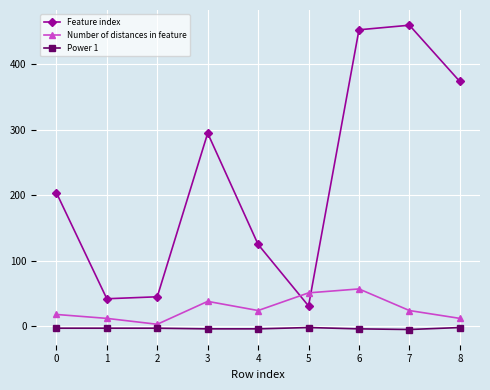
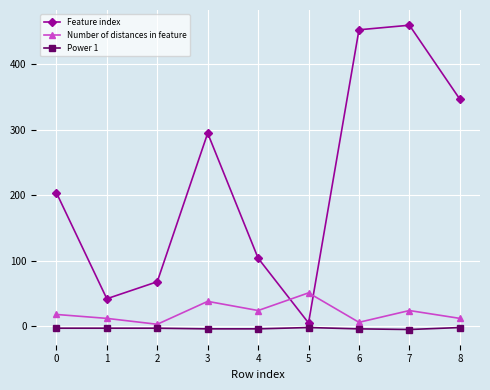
  {
    "Feature index": {
      "0": 200,
      "1": 40,
-     "2": 50,
+     "2": 70,
      "3": 300,
-     "4": 130,
-     "5": 30,
+     "4": 100,
+     "5": 10,
      "6": 450,
      "7": 460,
-     "8": 370
+     "8": 350
    },
    "Number of distances in feature": {
      "0": 20,
      "1": 10,
      "2": 0,
      "3": 40,
      "4": 20,
      "5": 50,
-     "6": 60,
+     "6": 10,
      "7": 20,
      "8": 10
    },
    "Power 1": {
      "0": 0,
      "1": 0,
      "2": 0,
      "3": 0,
      "4": 0,
      "5": 0,
      "6": 0,
      "7": -10,
      "8": 0
    }
  }
